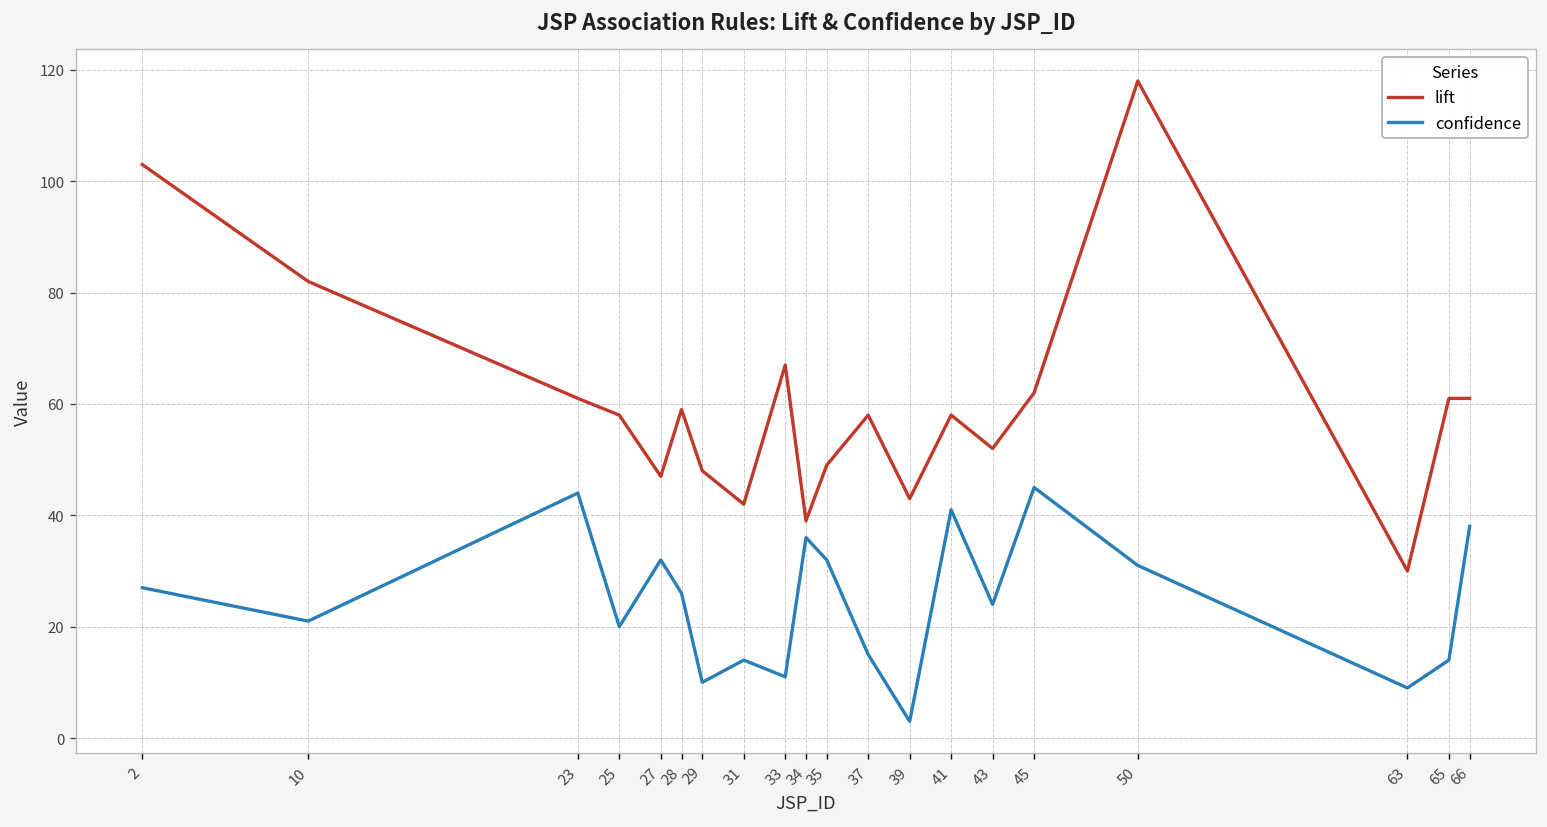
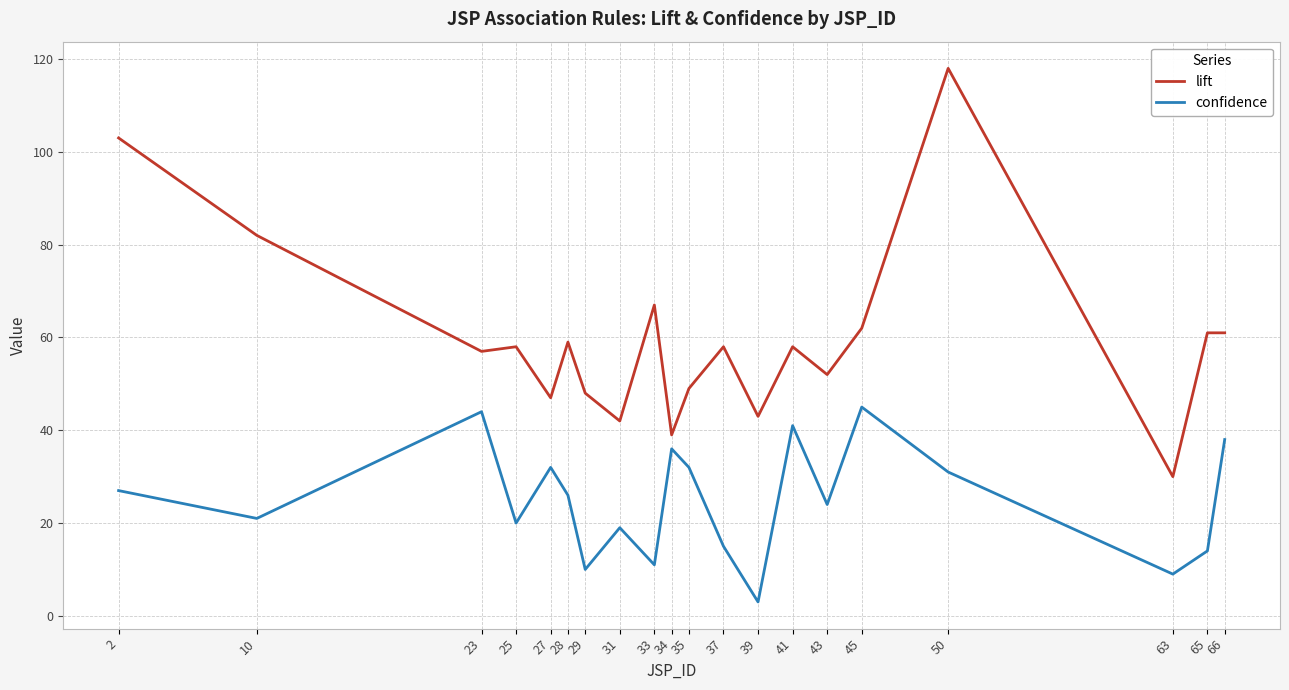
  {
    "lift": {
      "2": 103,
      "10": 82,
-     "23": 61,
+     "23": 57,
      "25": 58,
      "27": 47,
      "28": 59,
      "29": 48,
      "31": 42,
      "33": 67,
      "34": 39,
      "35": 49,
      "37": 58,
      "39": 43,
      "41": 58,
      "43": 52,
      "45": 62,
      "50": 118,
      "63": 30,
      "65": 61,
      "66": 61
    },
    "confidence": {
      "2": 27,
      "10": 21,
      "23": 44,
      "25": 20,
      "27": 32,
      "28": 26,
      "29": 10,
-     "31": 14,
+     "31": 19,
      "33": 11,
      "34": 36,
      "35": 32,
      "37": 15,
      "39": 3,
      "41": 41,
      "43": 24,
      "45": 45,
      "50": 31,
      "63": 9,
      "65": 14,
      "66": 38
    }
  }
